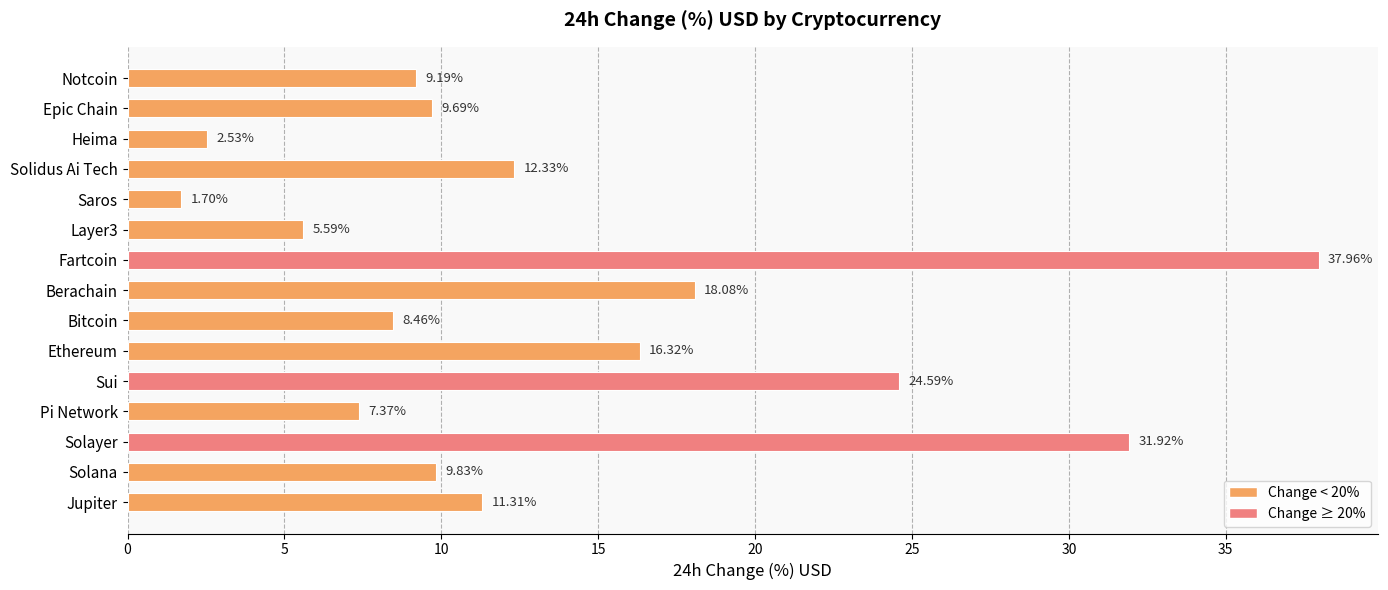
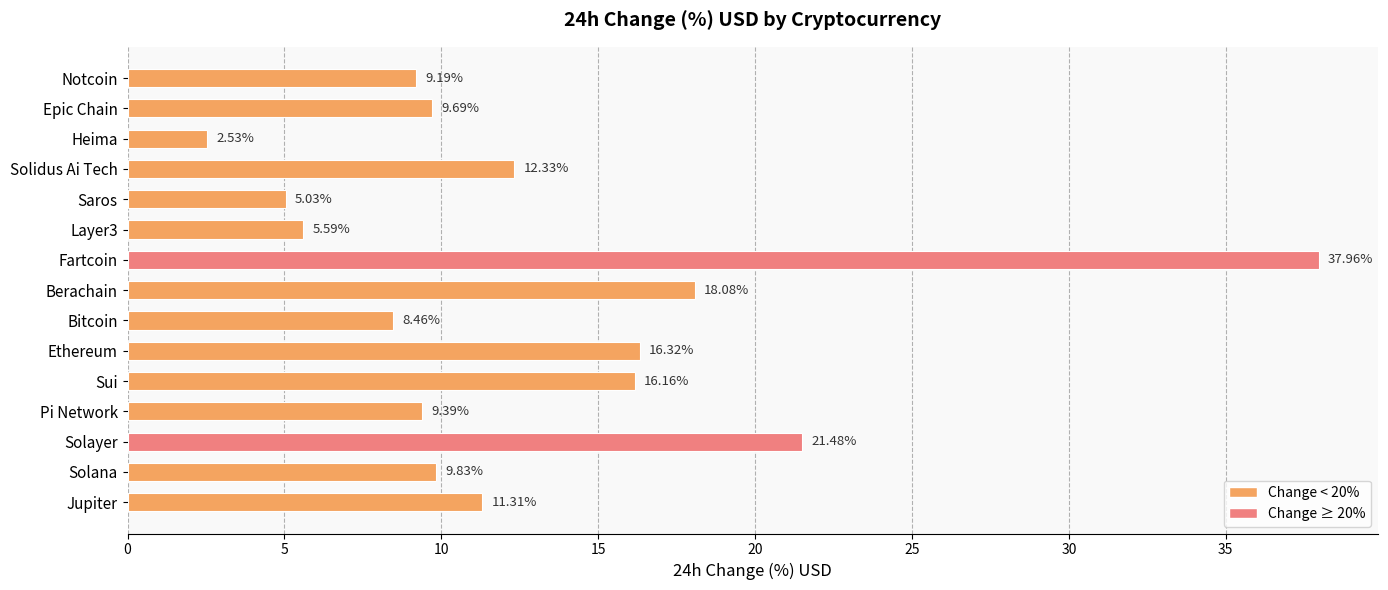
  {
    "Notcoin": "9.19%",
    "Epic Chain": "9.69%",
    "Heima": "2.53%",
    "Solidus Ai Tech": "12.33%",
-   "Saros": "1.70%",
+   "Saros": "5.03%",
    "Layer3": "5.59%",
    "Fartcoin": "37.96%",
    "Berachain": "18.08%",
    "Bitcoin": "8.46%",
    "Ethereum": "16.32%",
-   "Sui": "24.59%",
-   "Pi Network": "7.37%",
-   "Solayer": "31.92%",
+   "Sui": "16.16%",
+   "Pi Network": "9.39%",
+   "Solayer": "21.48%",
    "Solana": "9.83%",
    "Jupiter": "11.31%"
  }
